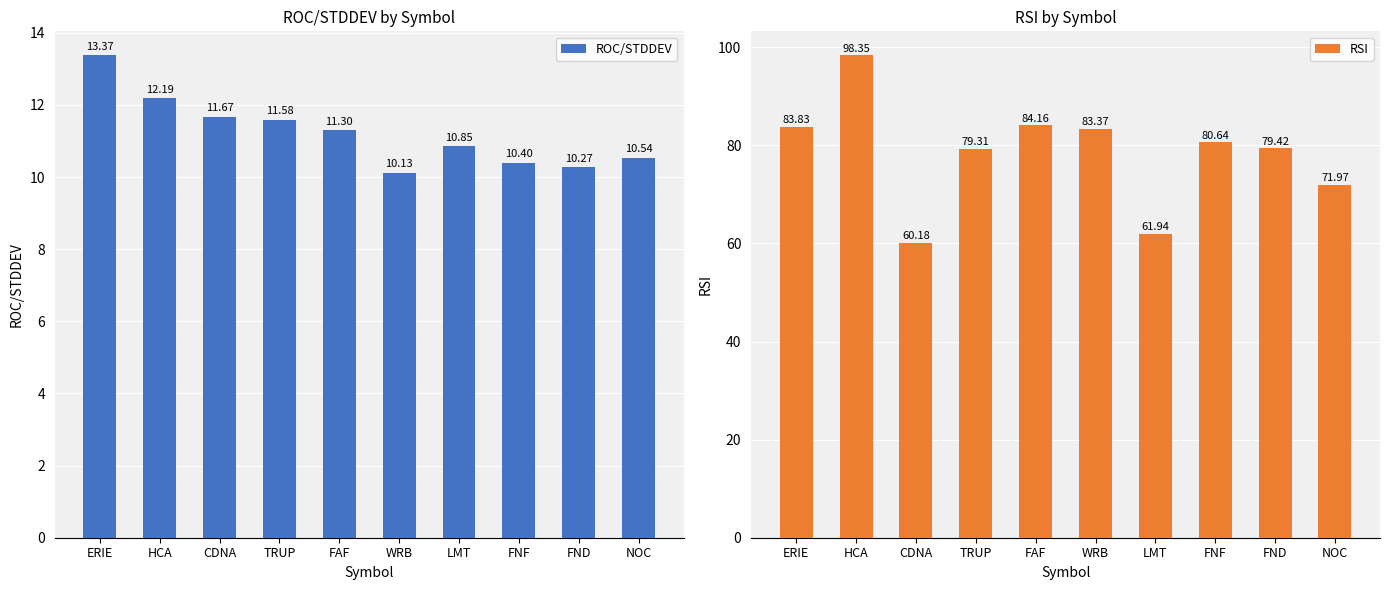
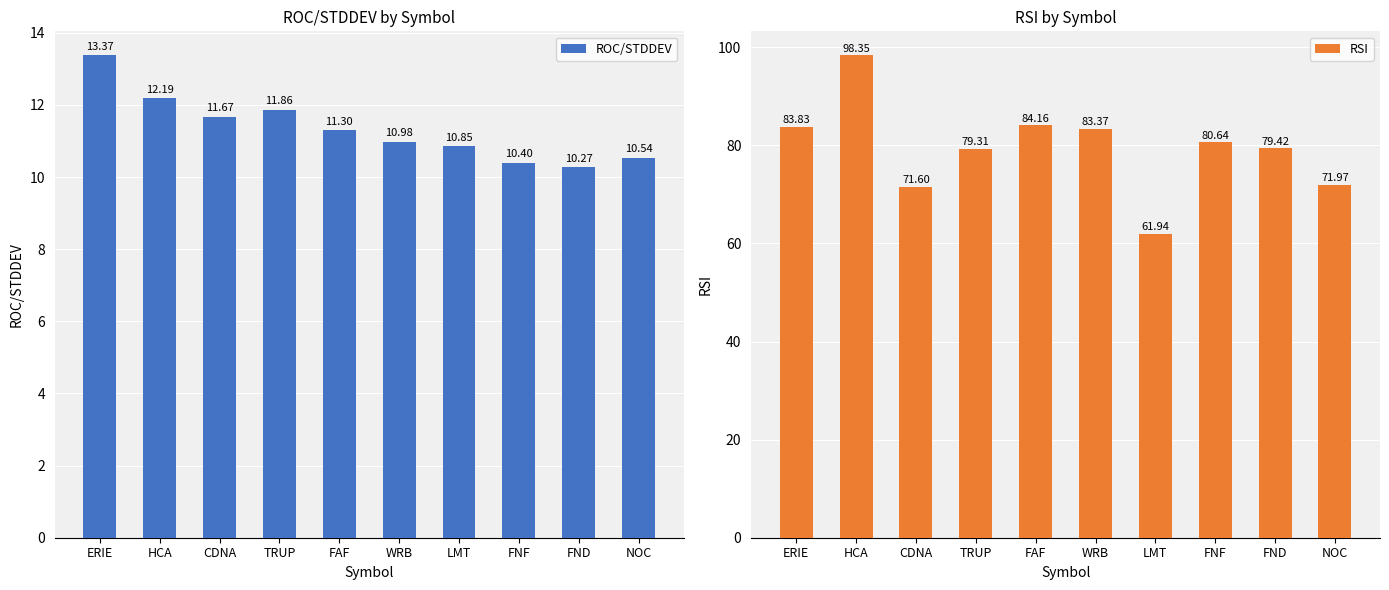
  {
    "ROC/STDDEV by Symbol": {
      "ERIE": 13.37,
      "HCA": 12.19,
      "CDNA": 11.67,
-     "TRUP": 11.58,
+     "TRUP": 11.86,
      "FAF": 11.30,
-     "WRB": 10.13,
+     "WRB": 10.98,
      "LMT": 10.85,
      "FNF": 10.40,
      "FND": 10.27,
      "NOC": 10.54
    },
    "RSI by Symbol": {
      "ERIE": 83.83,
      "HCA": 98.35,
-     "CDNA": 60.18,
+     "CDNA": 71.60,
      "TRUP": 79.31,
      "FAF": 84.16,
      "WRB": 83.37,
      "LMT": 61.94,
      "FNF": 80.64,
      "FND": 79.42,
      "NOC": 71.97
    }
  }
